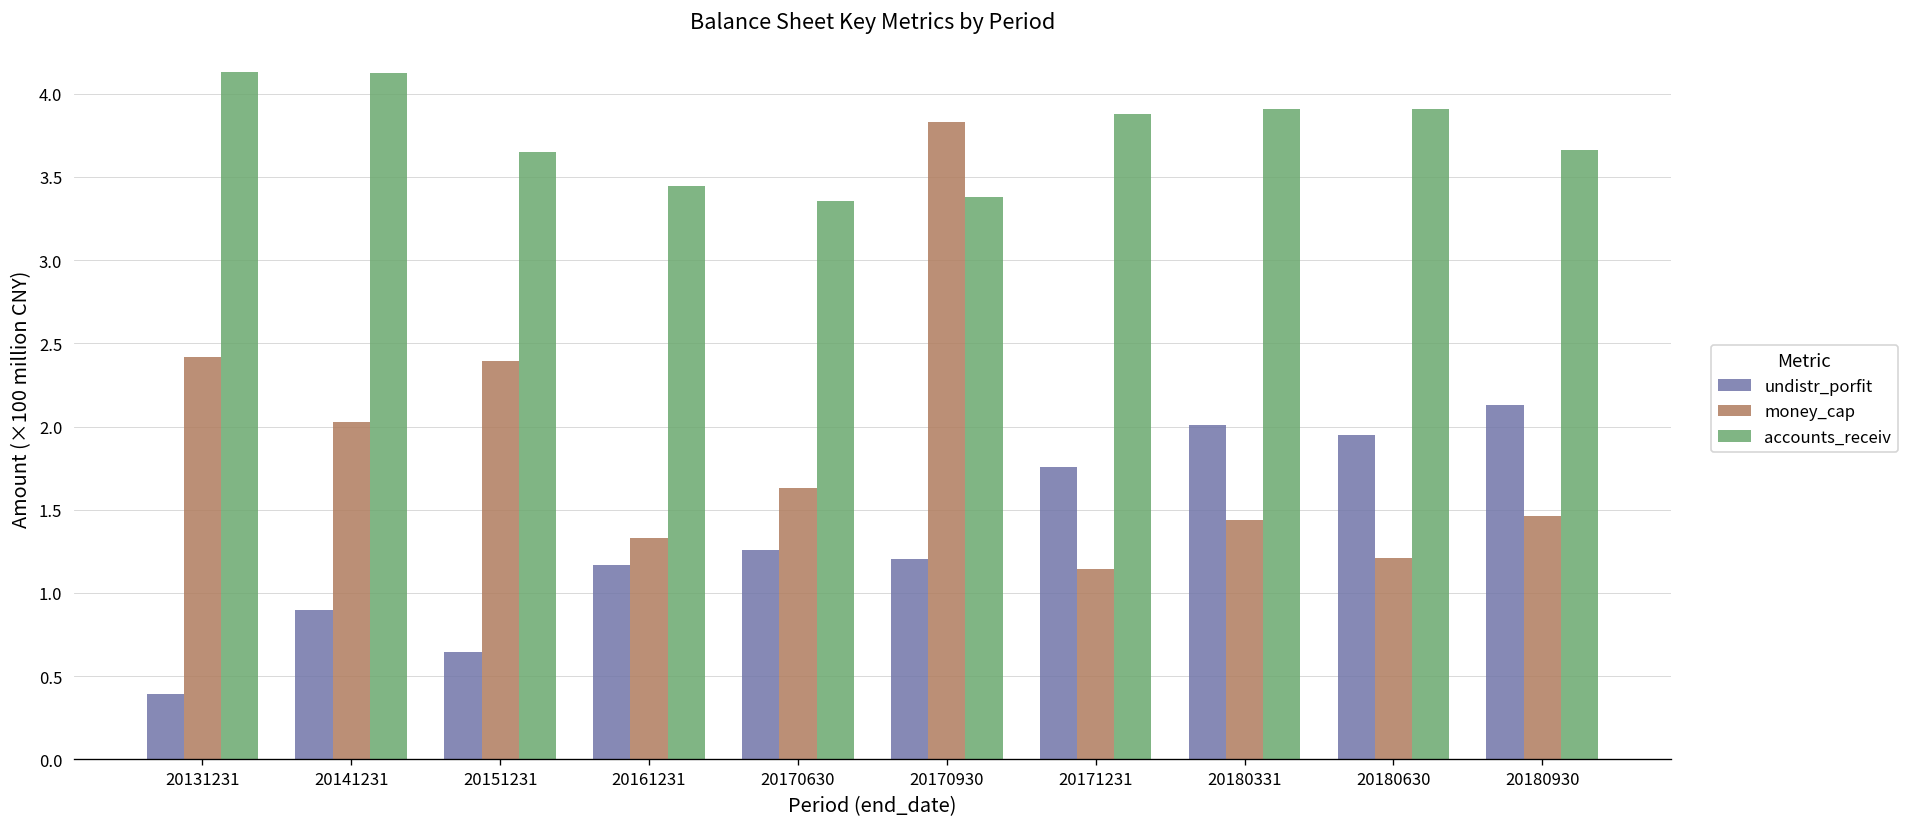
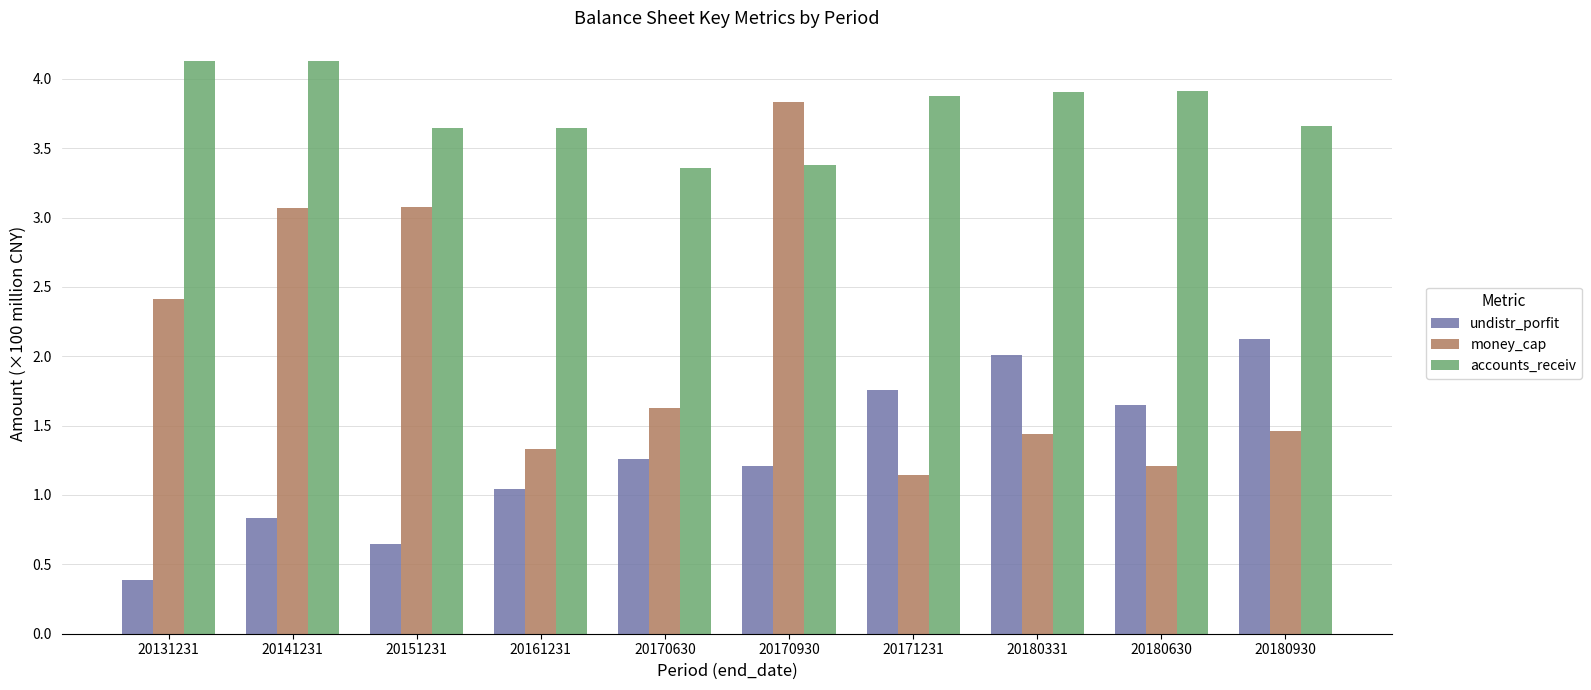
  {
    "undistr_porfit": {
      "20131231": 0.39,
-     "20141231": 0.90,
+     "20141231": 0.83,
      "20151231": 0.64,
-     "20161231": 1.17,
+     "20161231": 1.05,
      "20170630": 1.26,
      "20170930": 1.21,
      "20171231": 1.76,
      "20180331": 2.01,
-     "20180630": 1.95,
+     "20180630": 1.65,
      "20180930": 2.13
    },
    "money_cap": {
      "20131231": 2.42,
-     "20141231": 2.03,
-     "20151231": 2.39,
+     "20141231": 3.07,
+     "20151231": 3.07,
      "20161231": 1.33,
      "20170630": 1.63,
      "20170930": 3.83,
      "20171231": 1.15,
      "20180331": 1.44,
      "20180630": 1.21,
      "20180930": 1.46
    },
    "accounts_receiv": {
      "20131231": 4.13,
      "20141231": 4.13,
      "20151231": 3.65,
-     "20161231": 3.44,
+     "20161231": 3.65,
      "20170630": 3.36,
      "20170930": 3.38,
      "20171231": 3.87,
      "20180331": 3.91,
      "20180630": 3.91,
      "20180930": 3.66
    }
  }
